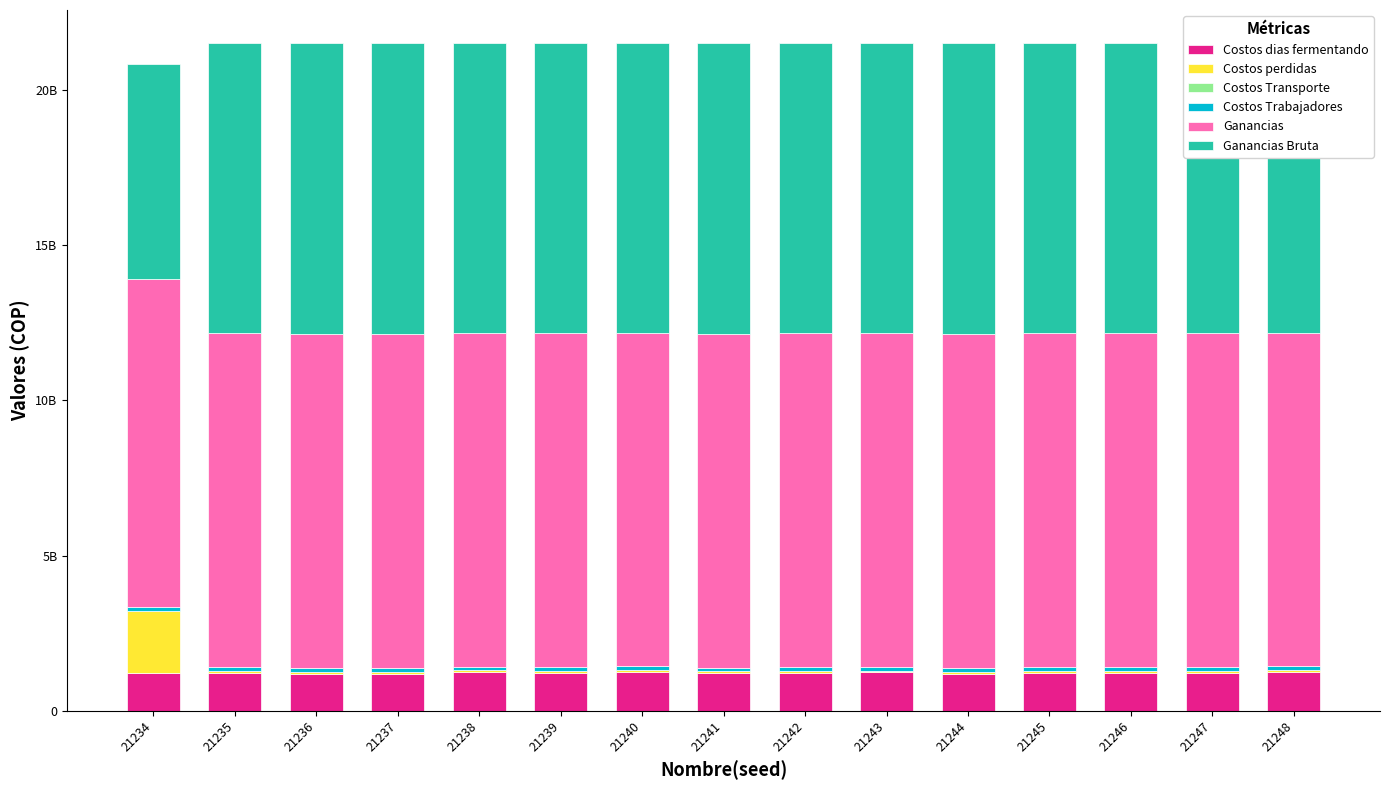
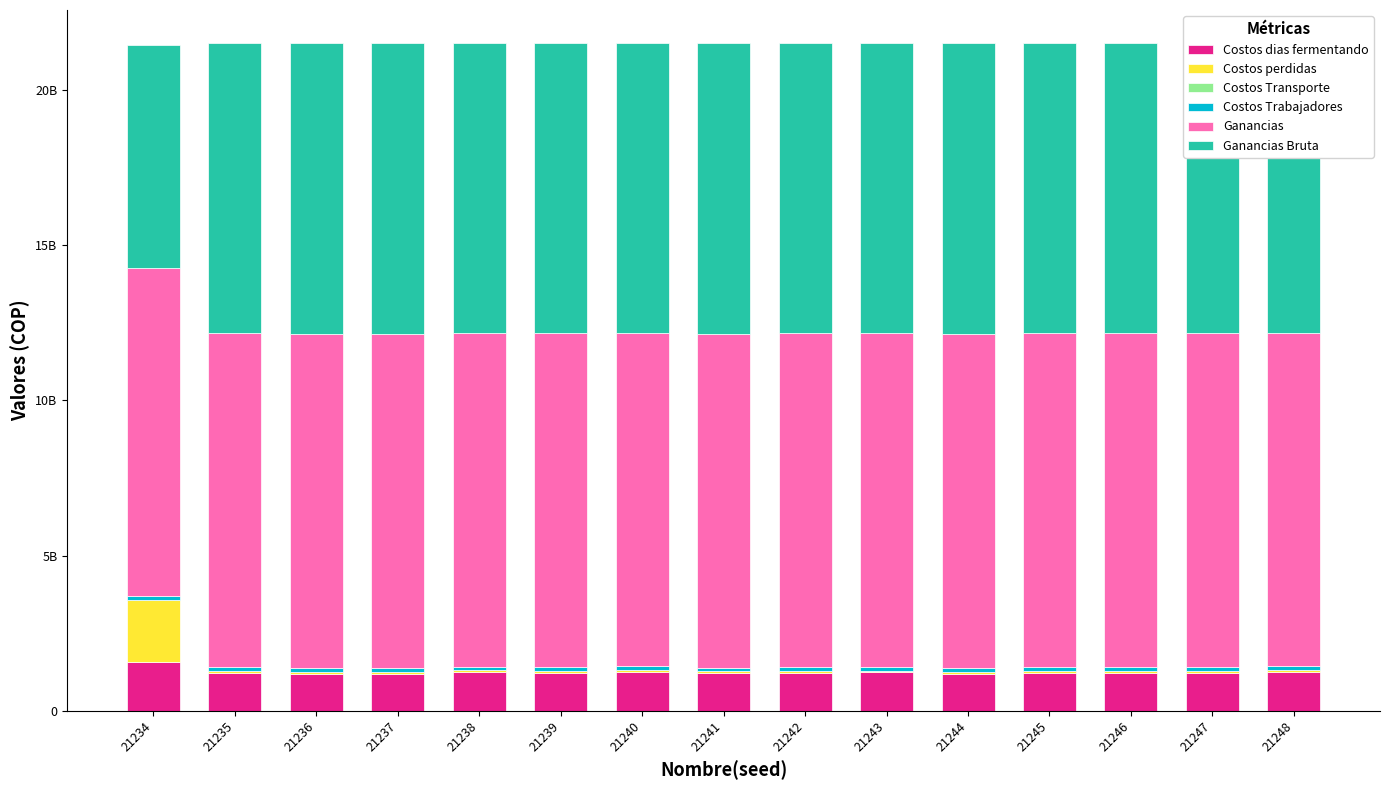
  {
    "Costos dias fermentando": {
-     "21234": 1200000000,
+     "21234": 1600000000,
      "21235": 1200000000,
      "21236": 1200000000,
      "21237": 1200000000,
      "21238": 1200000000,
      "21239": 1200000000,
      "21240": 1200000000,
      "21241": 1200000000,
      "21242": 1200000000,
      "21243": 1200000000,
      "21244": 1200000000,
      "21245": 1200000000,
      "21246": 1200000000,
      "21247": 1200000000,
      "21248": 1200000000
    },
    "Costos perdidas": {
      "21234": 2000000000
    },
    "Costos Trabajadores": {
      "21234": 100000000,
      "21235": 100000000,
      "21236": 100000000,
      "21237": 100000000,
      "21238": 100000000,
      "21239": 100000000,
      "21240": 100000000,
      "21241": 100000000,
      "21242": 100000000,
      "21243": 100000000,
      "21244": 100000000,
      "21245": 100000000,
      "21246": 100000000,
      "21247": 100000000,
      "21248": 100000000
    },
    "Ganancias": {
      "21234": 10600000000,
      "21235": 10800000000,
      "21236": 10800000000,
      "21237": 10800000000,
      "21238": 10800000000,
      "21239": 10800000000,
      "21240": 10800000000,
      "21241": 10800000000,
      "21242": 10800000000,
      "21243": 10800000000,
      "21244": 10800000000,
      "21245": 10800000000,
      "21246": 10800000000,
      "21247": 10800000000,
      "21248": 10800000000
    },
    "Ganancias Bruta": {
-     "21234": 6900000000,
+     "21234": 7200000000,
      "21235": 9300000000,
      "21236": 9400000000,
      "21237": 9400000000,
      "21238": 9300000000,
      "21239": 9300000000,
      "21240": 9300000000,
      "21241": 9400000000,
      "21242": 9300000000,
      "21243": 9300000000,
      "21244": 9400000000,
      "21245": 9300000000,
      "21246": 9300000000
    }
  }
